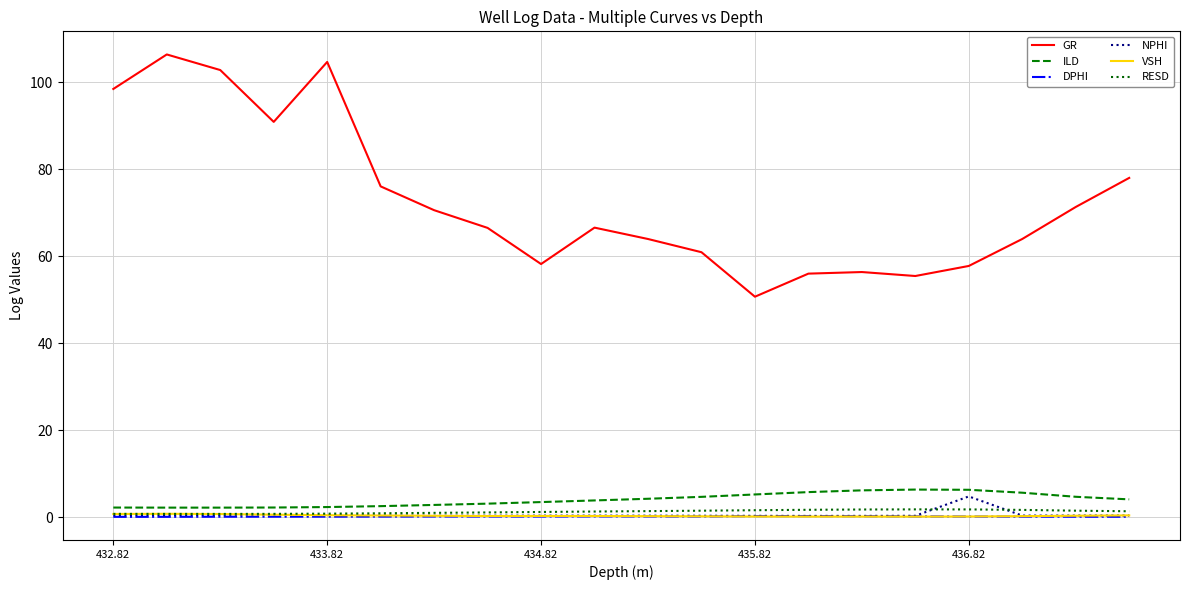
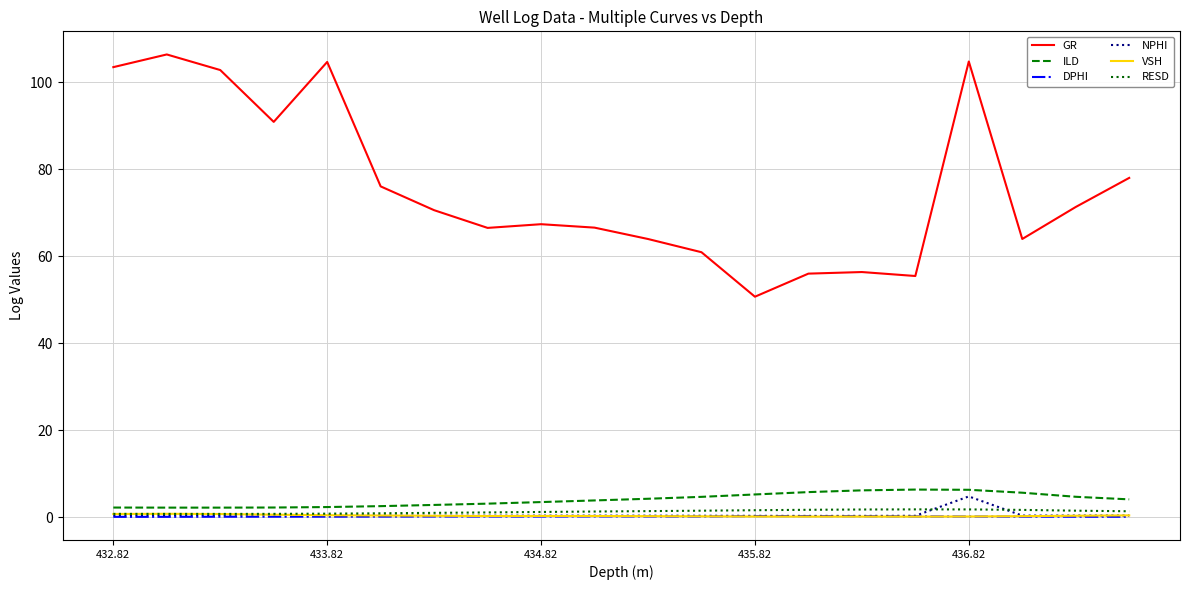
  {
    "GR": {
-     "432.82": 98,
+     "432.82": 104,
      "433.82": 105,
-     "434.82": 58,
+     "434.82": 67,
      "435.82": 51,
-     "436.82": 58
+     "436.82": 105
    },
    "NPHI": {
      "436.82": 5
    }
  }
